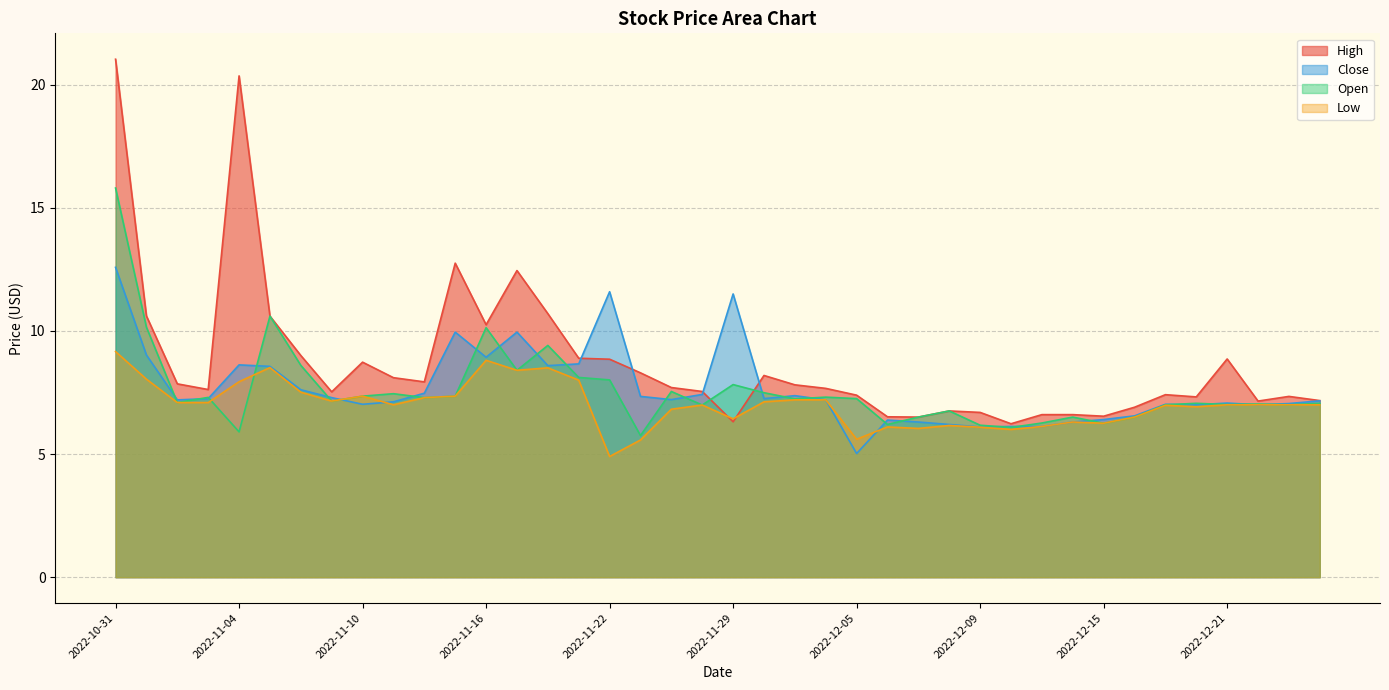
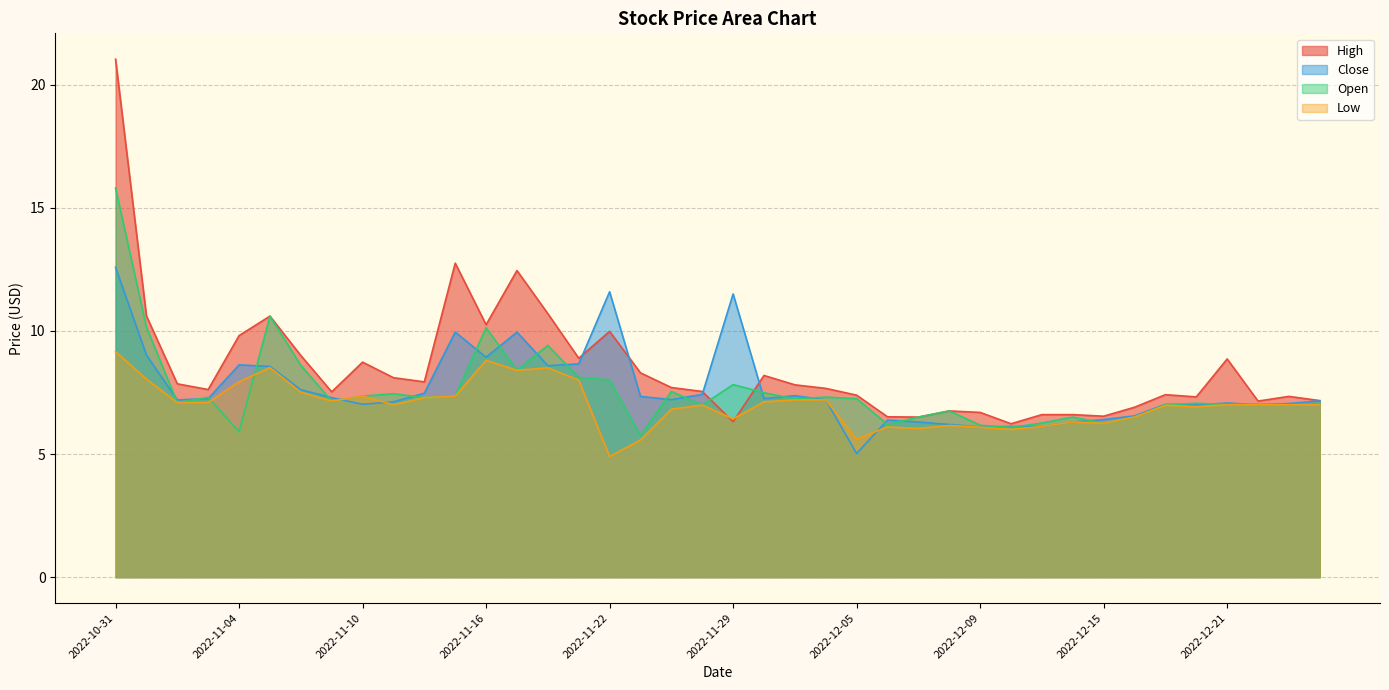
  {
    "High": {
      "2022-10-31": 21.0,
-     "2022-11-04": 20.4,
+     "2022-11-04": 9.8,
      "2022-11-10": 8.7,
      "2022-11-16": 10.3,
-     "2022-11-22": 8.9,
+     "2022-11-22": 10.0,
      "2022-11-29": 6.3,
      "2022-12-05": 7.4,
      "2022-12-09": 6.7,
      "2022-12-15": 6.5,
      "2022-12-21": 8.9
    },
    "Close": {
      "2022-10-31": 12.6,
      "2022-11-04": 8.6,
      "2022-11-10": 7.0,
      "2022-11-16": 8.9,
      "2022-11-22": 11.6,
      "2022-11-29": 11.5,
      "2022-12-05": 5.0,
      "2022-12-15": 6.4
    },
    "Open": {
      "2022-10-31": 15.8,
      "2022-11-04": 5.9,
      "2022-11-16": 10.1,
      "2022-11-22": 8.0,
      "2022-11-29": 7.8,
      "2022-12-05": 7.3
    },
    "Low": {
      "2022-10-31": 9.2,
      "2022-11-04": 7.9,
      "2022-11-16": 8.8,
      "2022-11-22": 4.9,
      "2022-11-29": 6.4,
      "2022-12-05": 5.6
    }
  }
